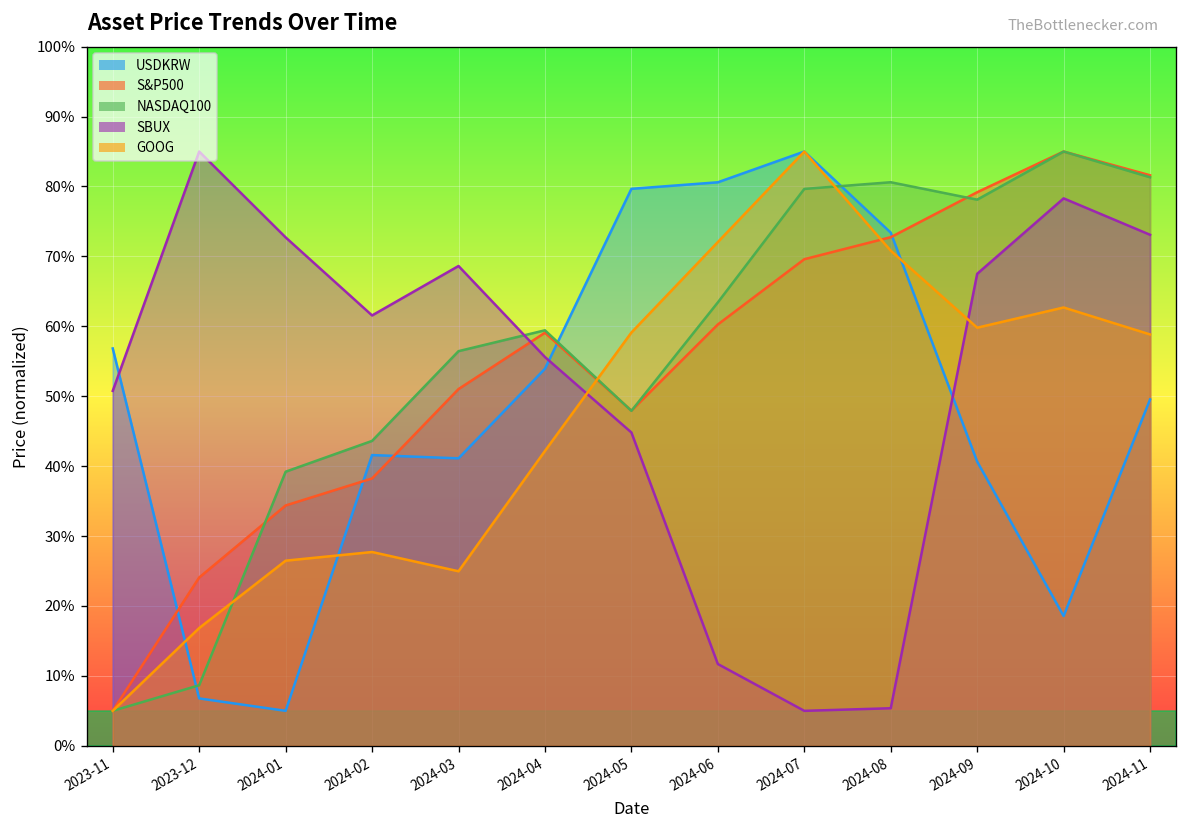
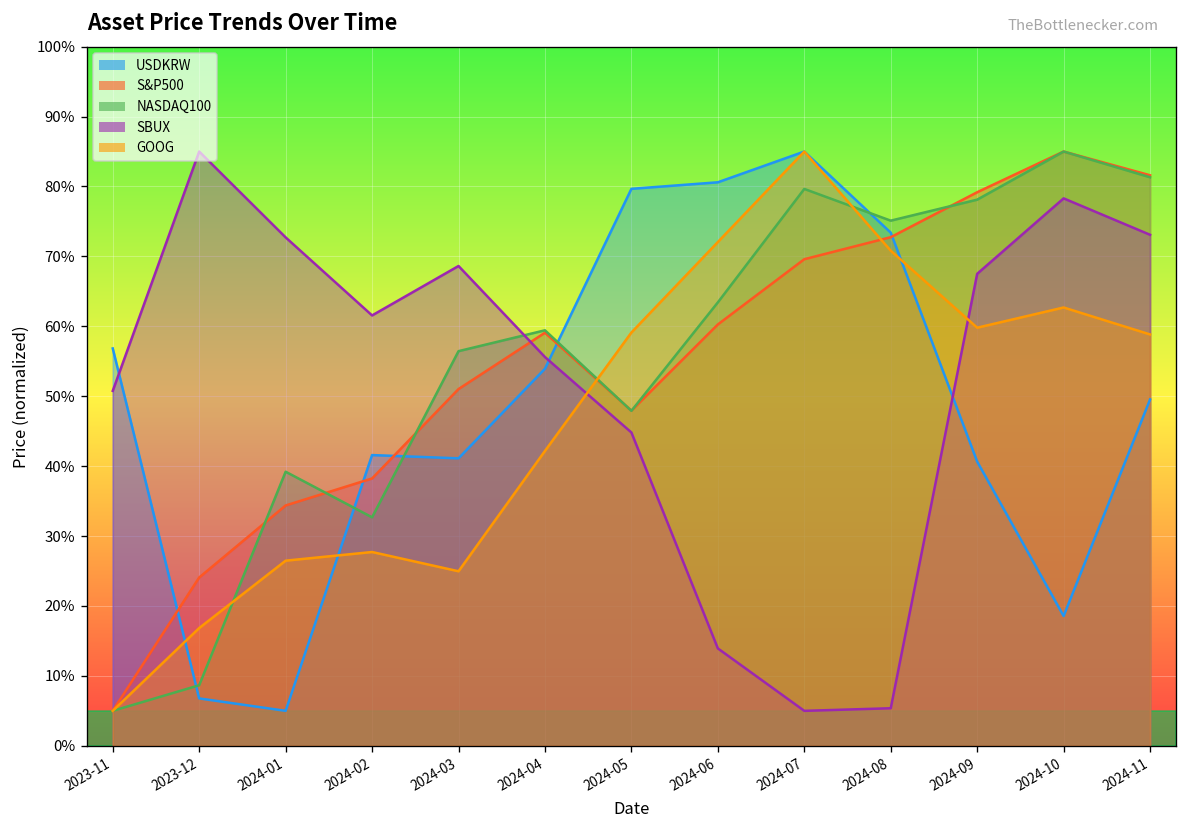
  {
    "USDKRW": {
      "2023-11": "57%",
      "2023-12": "7%",
      "2024-02": "42%",
      "2024-03": "41%",
      "2024-04": "54%",
      "2024-05": "80%",
      "2024-06": "81%",
      "2024-08": "73%",
      "2024-09": "41%",
      "2024-10": "19%",
      "2024-11": "50%"
    },
    "NASDAQ100": {
      "2023-12": "9%",
      "2024-01": "39%",
-     "2024-02": "44%",
+     "2024-02": "33%",
      "2024-03": "56%",
      "2024-06": "63%",
      "2024-07": "80%",
-     "2024-08": "81%",
+     "2024-08": "75%",
      "2024-09": "78%"
    },
    "SBUX": {
      "2023-11": "51%",
      "2023-12": "85%",
      "2024-01": "73%",
      "2024-02": "62%",
      "2024-03": "69%",
      "2024-04": "56%",
      "2024-05": "45%",
-     "2024-06": "12%",
+     "2024-06": "14%",
      "2024-08": "5%",
      "2024-09": "68%",
      "2024-10": "78%",
      "2024-11": "73%"
    }
  }
